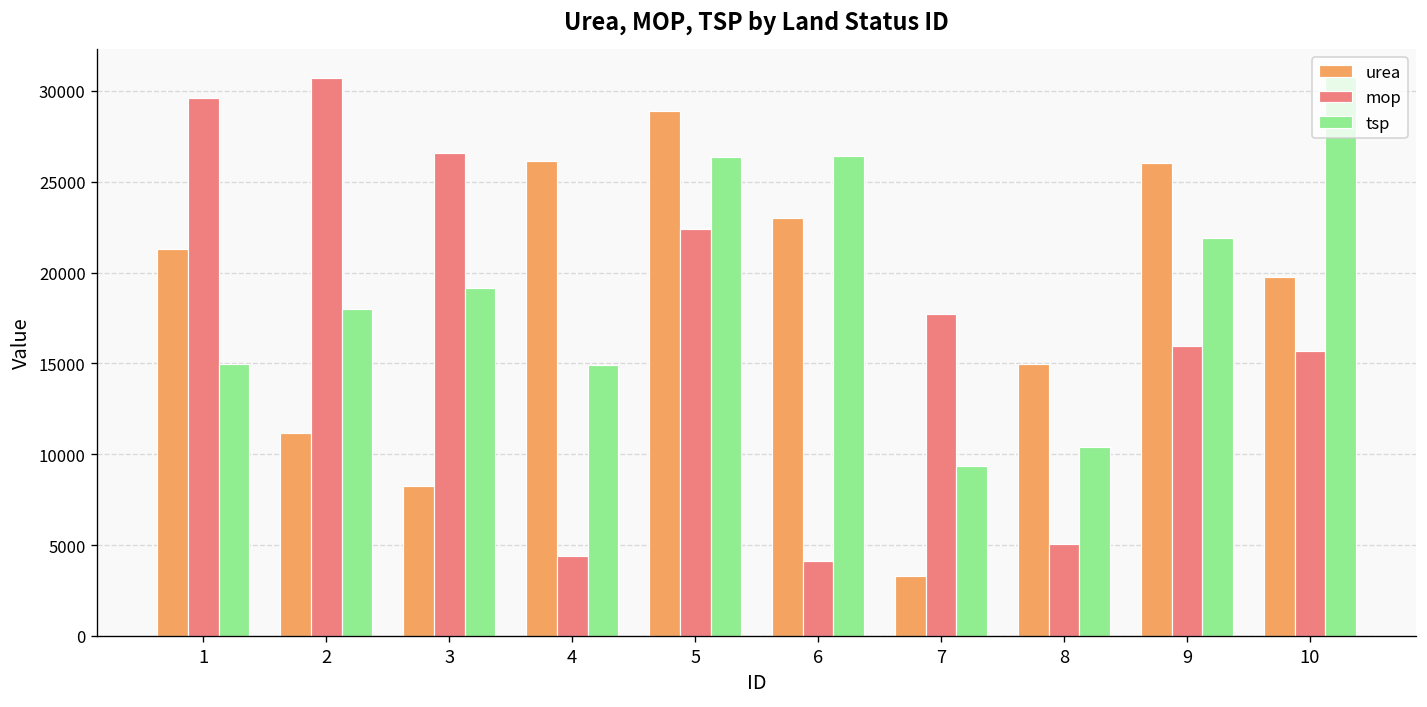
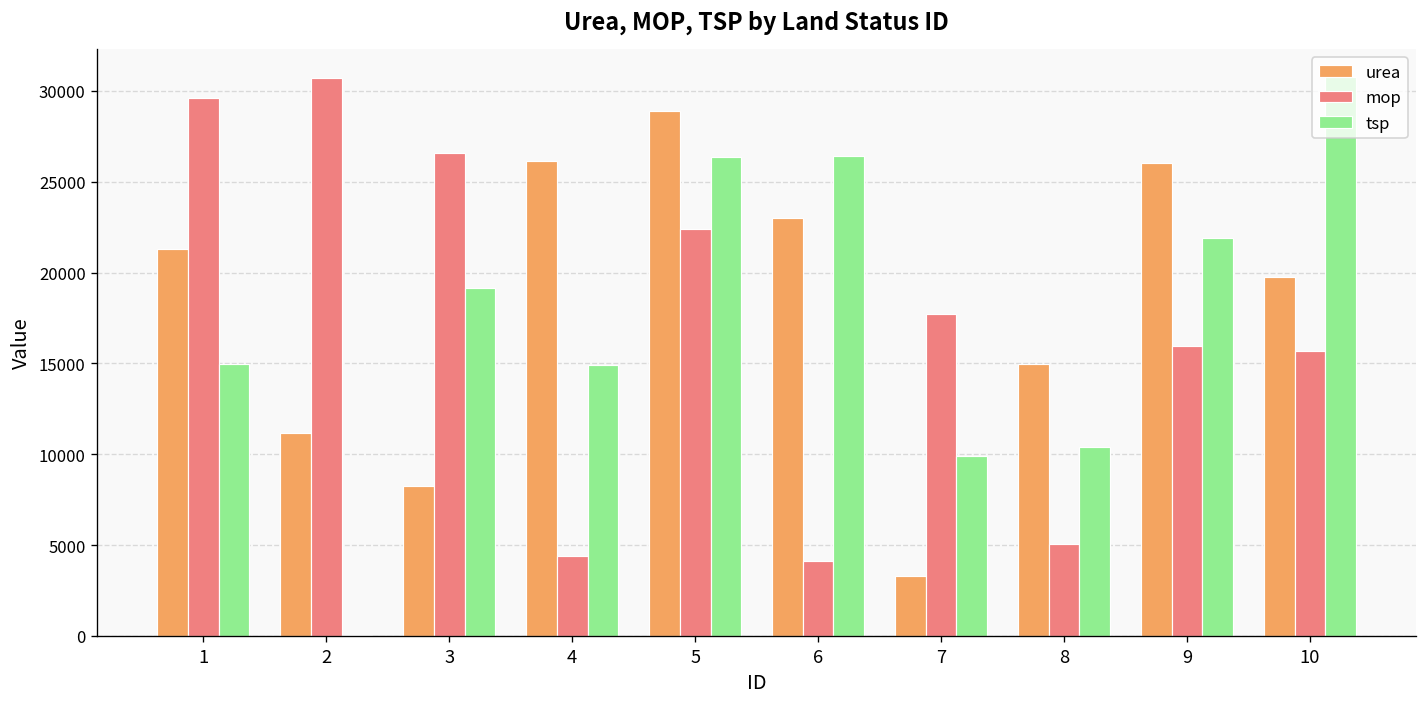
  {
    "tsp": {
      "1": 14900,
-     "2": 18000,
+     "2": 0,
      "3": 19100,
      "4": 14900,
      "5": 26400,
      "6": 26400,
-     "7": 9300,
+     "7": 9900,
      "8": 10400,
      "9": 21900
    }
  }
